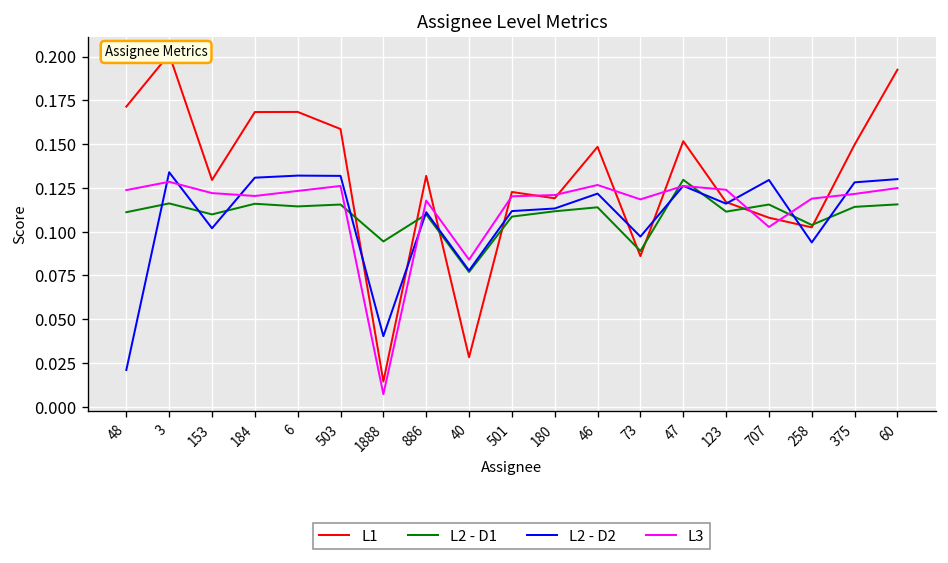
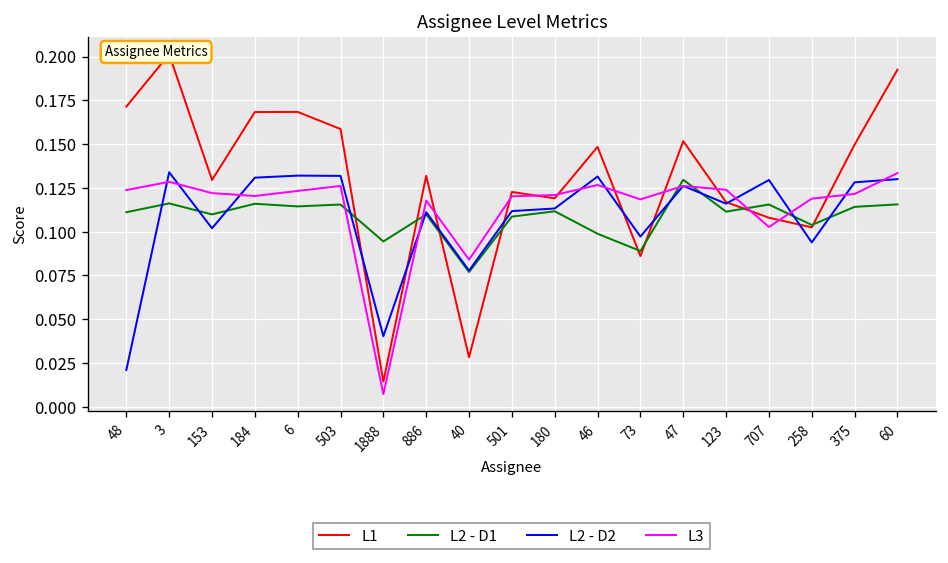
  {
    "L1": {
      "48": 0.171,
      "153": 0.130,
      "184": 0.168,
      "6": 0.168,
      "503": 0.159,
      "1888": 0.014,
      "886": 0.132,
      "40": 0.028,
      "501": 0.123,
      "180": 0.119,
      "46": 0.148,
      "73": 0.086,
      "47": 0.152,
      "707": 0.108,
      "375": 0.150,
      "60": 0.193
    },
    "L2 - D1": {
      "48": 0.111,
      "3": 0.116,
      "153": 0.110,
      "184": 0.116,
      "6": 0.114,
      "503": 0.116,
      "1888": 0.094,
      "501": 0.109,
-     "46": 0.114,
+     "46": 0.099,
      "73": 0.089,
      "47": 0.130,
      "123": 0.111,
      "707": 0.116,
      "375": 0.114,
      "60": 0.116
    },
    "L2 - D2": {
      "48": 0.021,
      "3": 0.134,
      "153": 0.102,
      "184": 0.131,
      "6": 0.132,
      "503": 0.132,
      "1888": 0.040,
      "501": 0.112,
-     "46": 0.122,
+     "46": 0.132,
      "73": 0.097,
      "707": 0.130,
      "258": 0.094,
      "375": 0.128,
      "60": 0.130
    },
    "L3": {
      "48": 0.124,
      "3": 0.128,
      "153": 0.122,
      "184": 0.120,
      "6": 0.123,
      "503": 0.126,
      "1888": 0.007,
      "886": 0.118,
      "40": 0.084,
      "501": 0.120,
      "180": 0.121,
      "46": 0.127,
      "73": 0.118,
      "123": 0.124,
      "707": 0.103,
      "258": 0.119,
      "375": 0.122,
-     "60": 0.125
+     "60": 0.133
    }
  }
